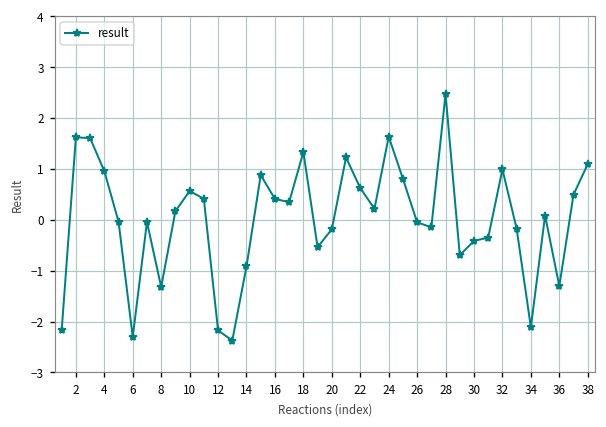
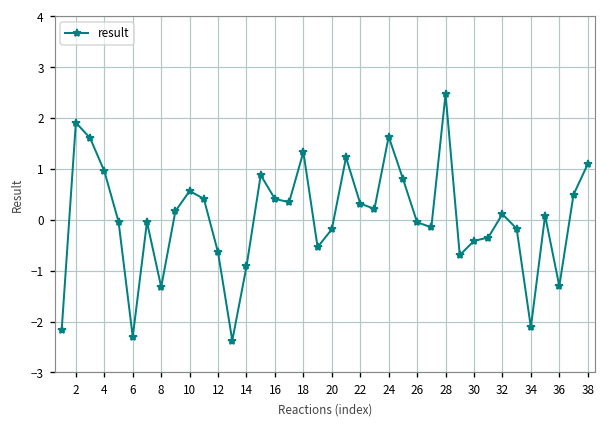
  {
-   "2": 1.6,
+   "2": 1.9,
    "4": 1.0,
    "6": -2.3,
    "8": -1.3,
    "10": 0.6,
-   "12": -2.2,
+   "12": -0.6,
    "14": -0.9,
    "16": 0.4,
    "18": 1.3,
    "20": -0.2,
-   "22": 0.6,
+   "22": 0.3,
    "24": 1.6,
    "26": 0.0,
    "28": 2.5,
    "30": -0.4,
-   "32": 1.0,
+   "32": 0.1,
    "34": -2.1,
    "36": -1.3,
    "38": 1.1
  }
